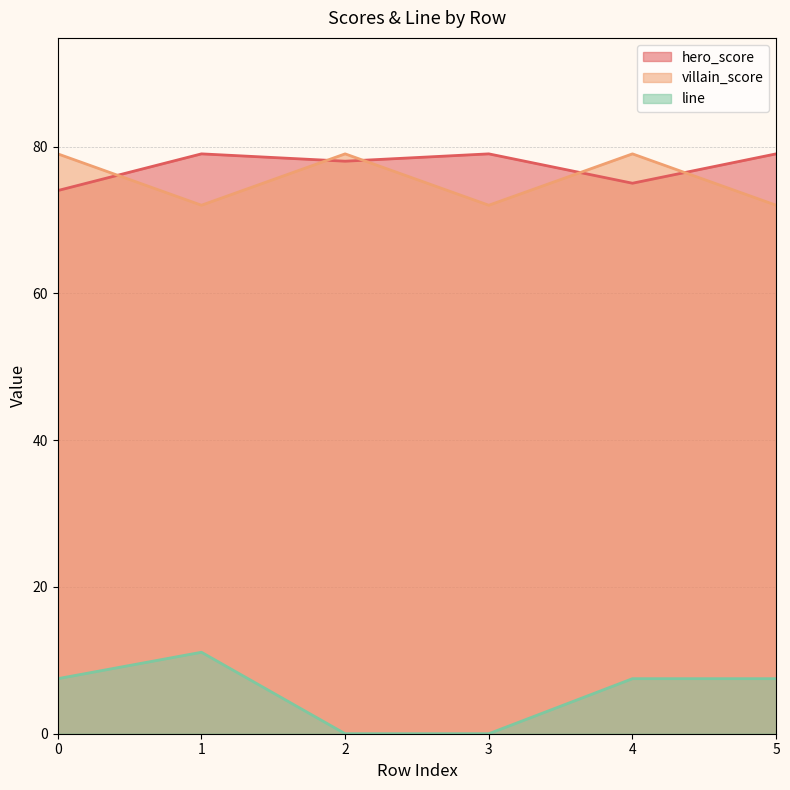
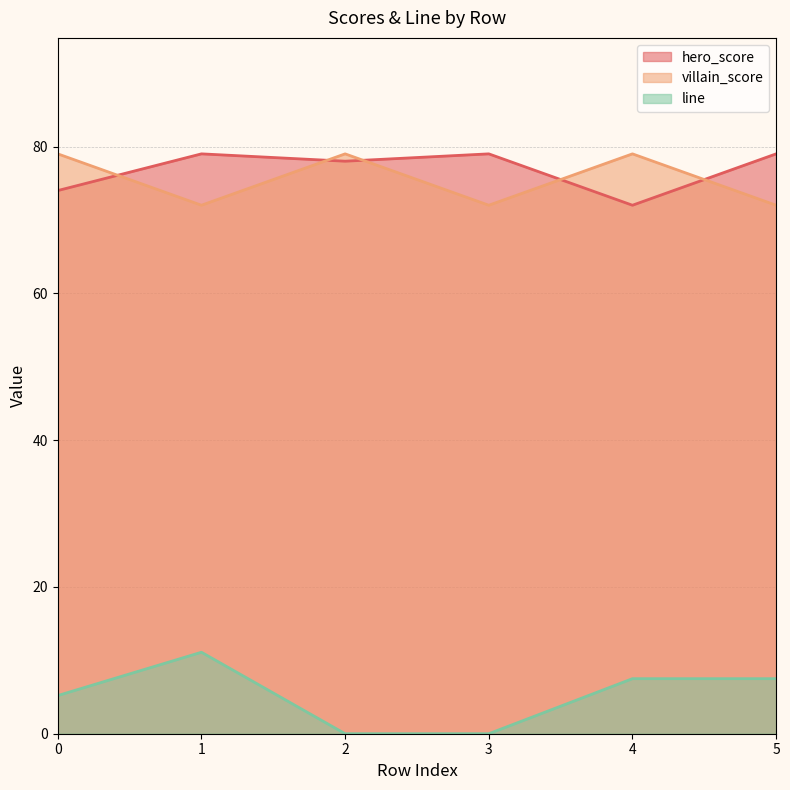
  {
    "hero_score": {
      "0": 74,
      "1": 79,
      "2": 78,
      "3": 79,
-     "4": 75,
+     "4": 72,
      "5": 79
    },
    "villain_score": {
      "0": 79,
      "1": 72,
      "2": 79,
      "3": 72,
      "4": 79,
      "5": 72
    },
    "line": {
-     "0": 8,
+     "0": 5,
      "1": 11,
      "2": 0,
      "3": 0,
      "4": 8,
      "5": 8
    }
  }
